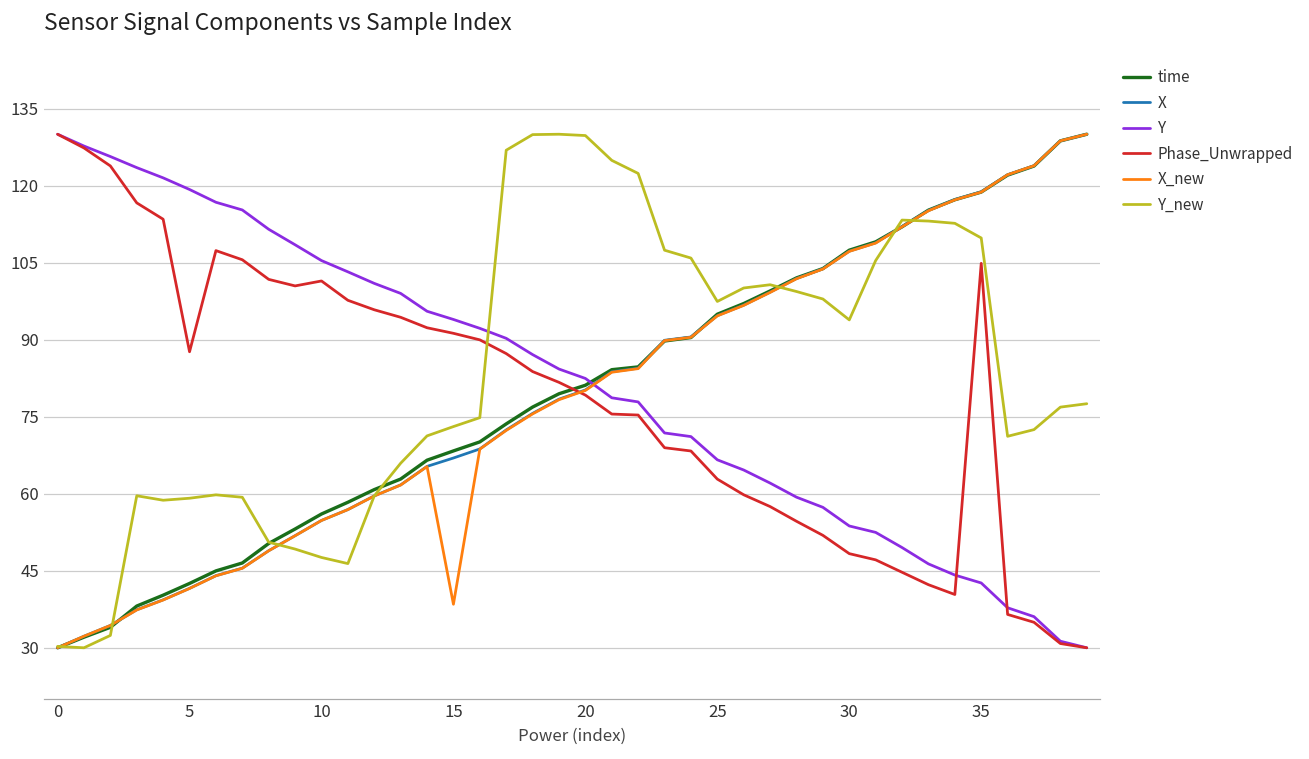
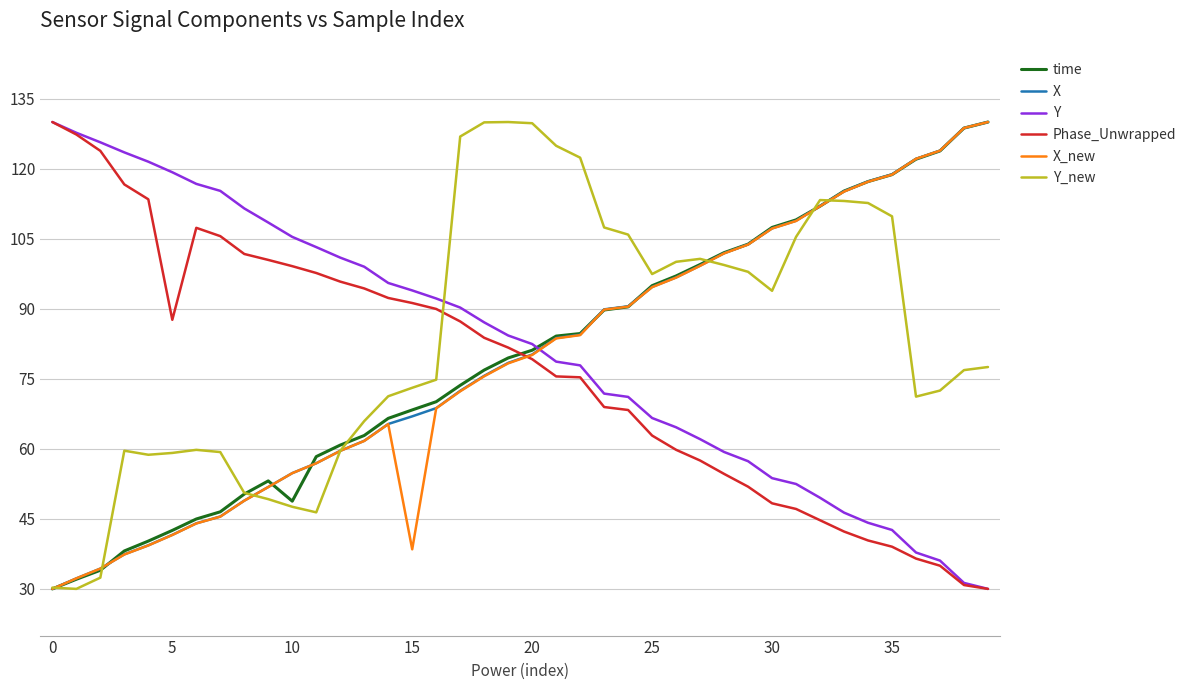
  {
    "time": {
      "5": 43,
-     "10": 56,
+     "10": 49,
      "15": 68,
      "20": 81
    },
    "X": {
      "15": 67
    },
    "Y": {
      "5": 119,
      "10": 105,
      "15": 94,
      "20": 82,
      "25": 67,
      "30": 54,
      "35": 43
    },
    "Phase_Unwrapped": {
      "5": 88,
-     "10": 101,
+     "10": 99,
      "15": 91,
      "20": 79,
      "25": 63,
      "30": 48,
-     "35": 105
+     "35": 39
    },
    "X_new": {
      "15": 38
    },
    "Y_new": {
      "5": 59,
      "10": 48,
      "15": 73,
      "20": 130,
      "25": 97,
      "30": 94,
      "35": 110
    }
  }
